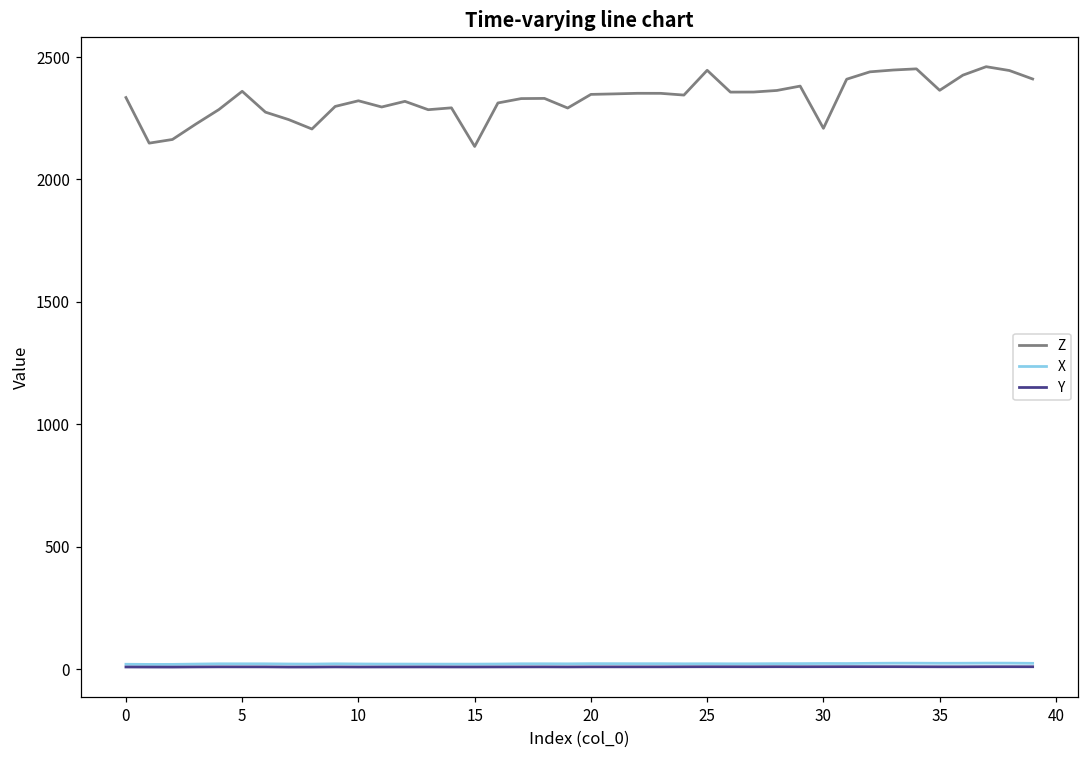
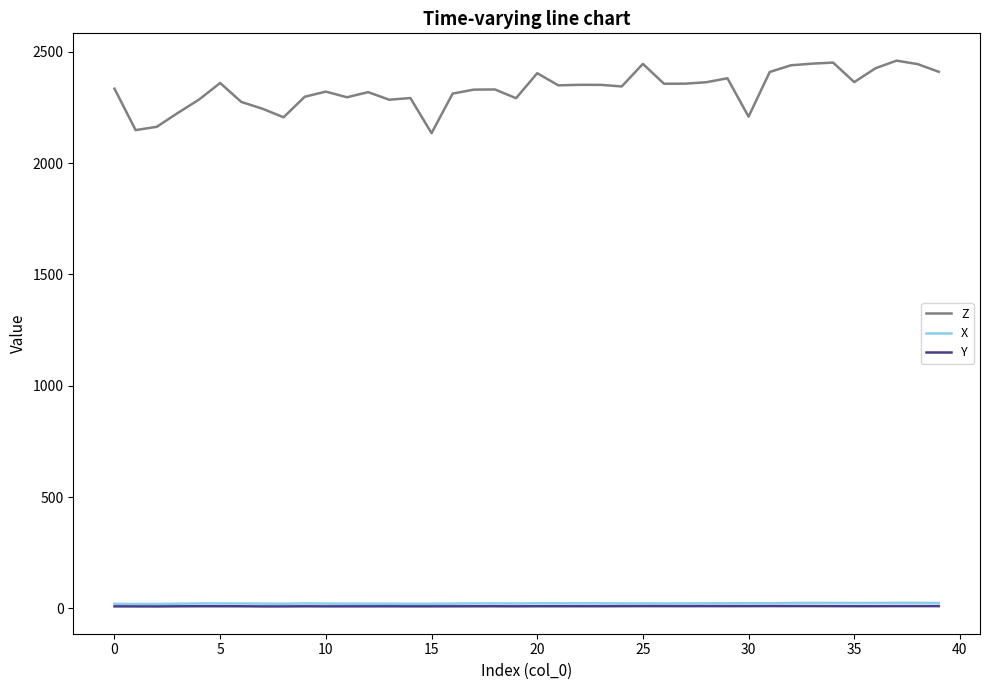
  {
    "Z": {
      "0": 2330,
      "5": 2360,
      "10": 2320,
      "15": 2130,
-     "20": 2350,
+     "20": 2400,
      "25": 2450,
      "30": 2210,
      "35": 2360
    },
    "X": {
      "5": 20,
      "10": 20,
      "15": 20,
      "20": 20,
      "25": 20,
      "30": 20,
      "35": 20
    },
    "Y": {
      "5": 10,
      "10": 10,
      "15": 10,
      "20": 10,
      "25": 10,
      "30": 10,
      "35": 10
    }
  }
